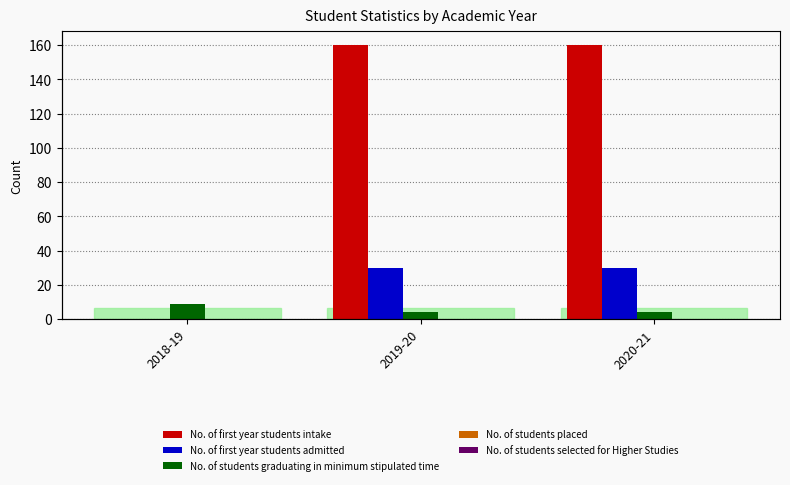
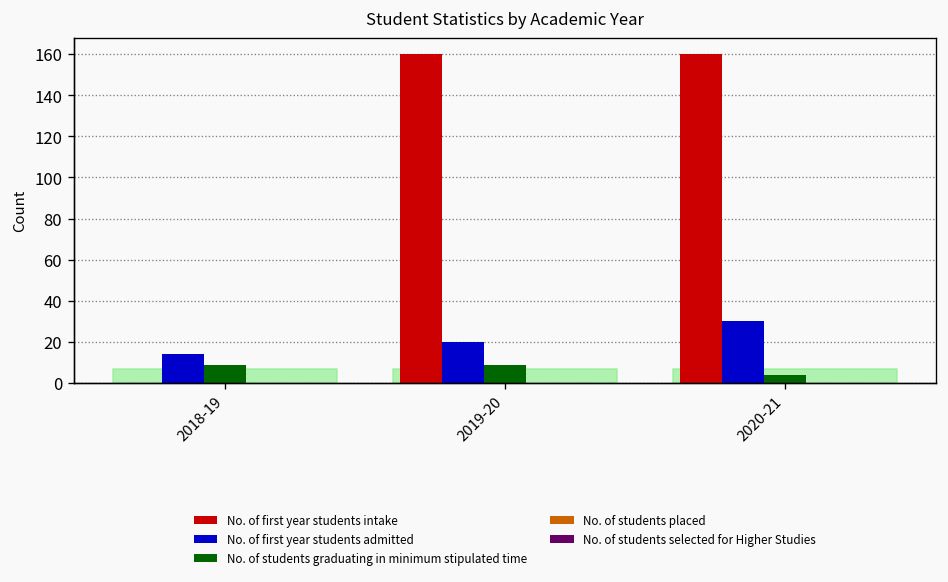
  {
    "No. of first year students intake": {
      "2018-19": 0,
      "2019-20": 160,
      "2020-21": 160
    },
    "No. of first year students admitted": {
-     "2018-19": 0,
-     "2019-20": 30,
+     "2018-19": 14,
+     "2019-20": 20,
      "2020-21": 30
    },
    "No. of students graduating in minimum stipulated time": {
      "2018-19": 9,
-     "2019-20": 4,
+     "2019-20": 9,
      "2020-21": 4
    },
    "No. of students placed": {
      "2018-19": 0,
      "2019-20": 0,
      "2020-21": 0
    },
    "No. of students selected for Higher Studies": {
      "2018-19": 0,
      "2019-20": 0,
      "2020-21": 0
    }
  }
